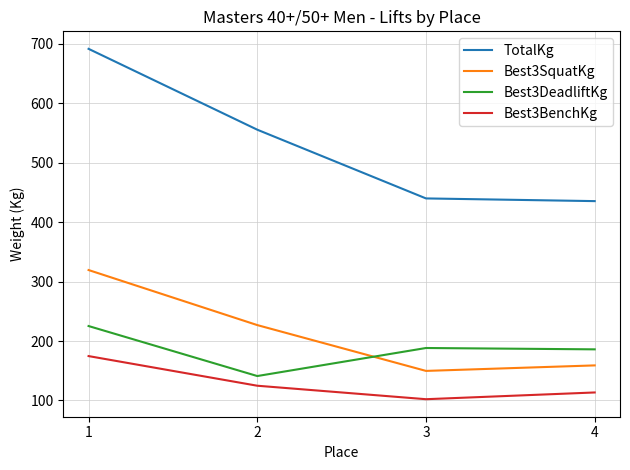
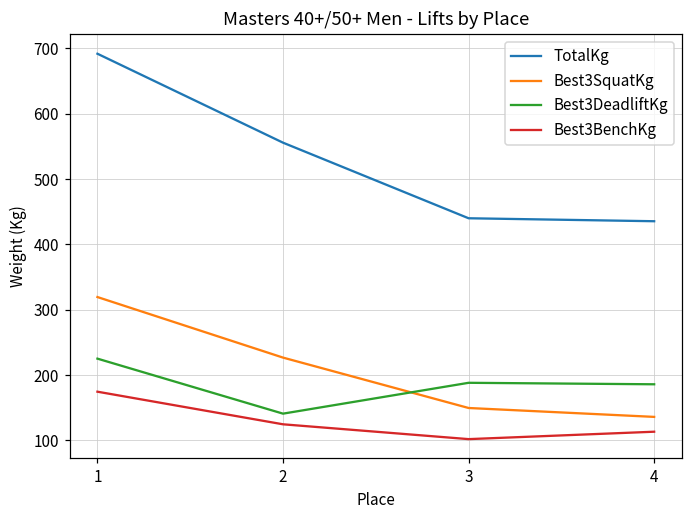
  {
    "TotalKg": {
      "1": 690,
      "2": 560,
      "3": 440,
      "4": 440
    },
    "Best3SquatKg": {
      "1": 320,
      "2": 230,
      "3": 150,
-     "4": 160
+     "4": 140
    },
    "Best3DeadliftKg": {
      "1": 230,
      "2": 140,
      "3": 190,
      "4": 190
    },
    "Best3BenchKg": {
      "1": 170,
      "2": 120,
      "3": 100,
      "4": 110
    }
  }
